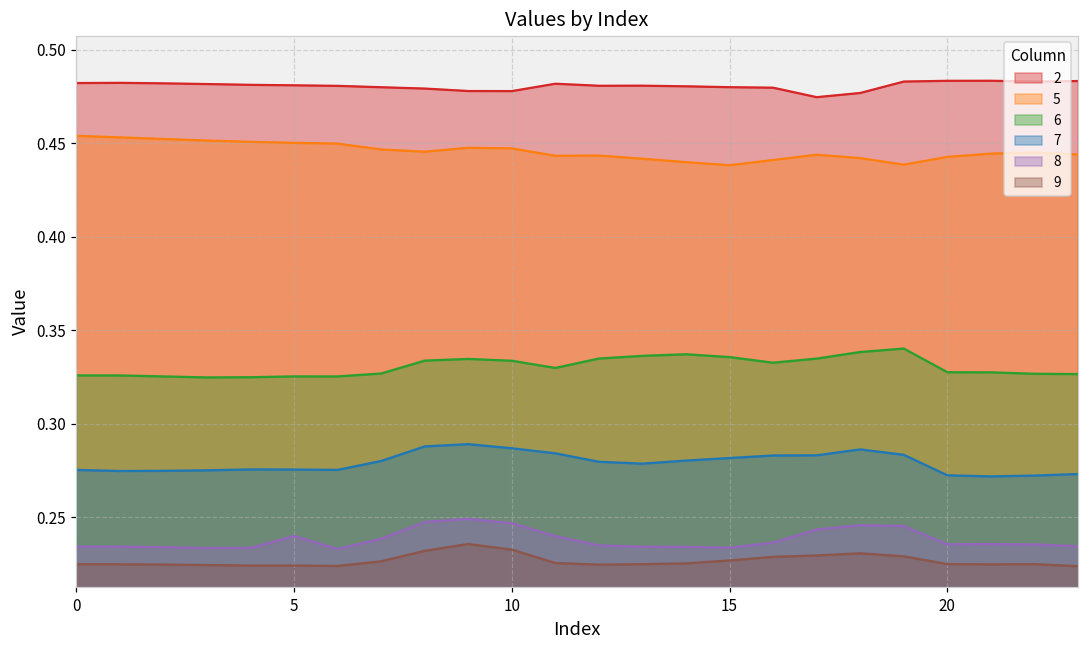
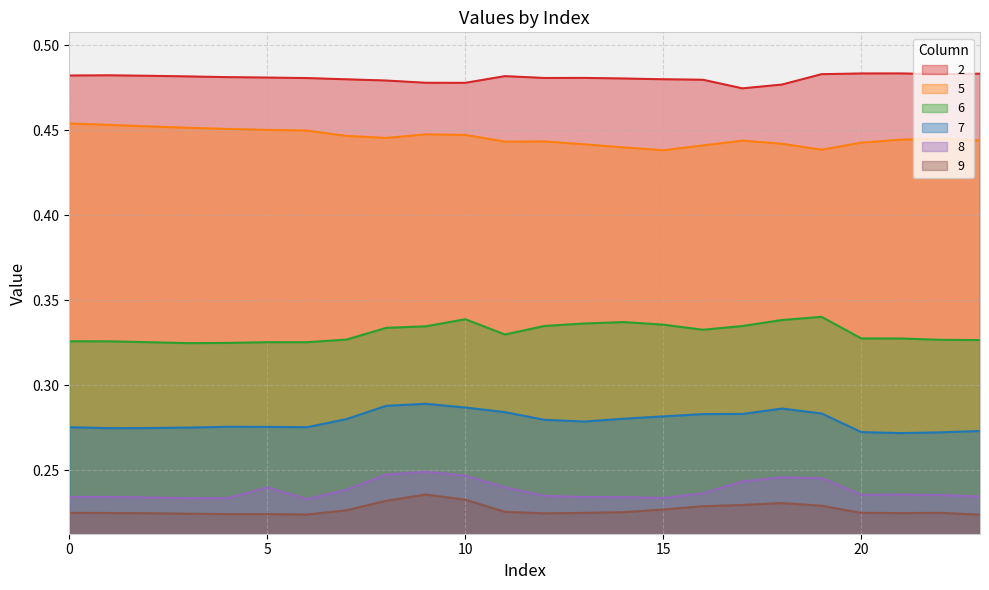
  {
    "6": {
      "0": 0.326,
      "5": 0.325,
-     "10": 0.334,
+     "10": 0.339,
      "15": 0.336,
      "20": 0.328
    },
    "7": {
      "0": 0.275,
      "5": 0.276,
      "10": 0.287,
      "15": 0.282,
      "20": 0.272
    },
    "8": {
      "0": 0.234,
      "5": 0.240,
      "10": 0.247,
      "15": 0.234,
      "20": 0.236
    }
  }
